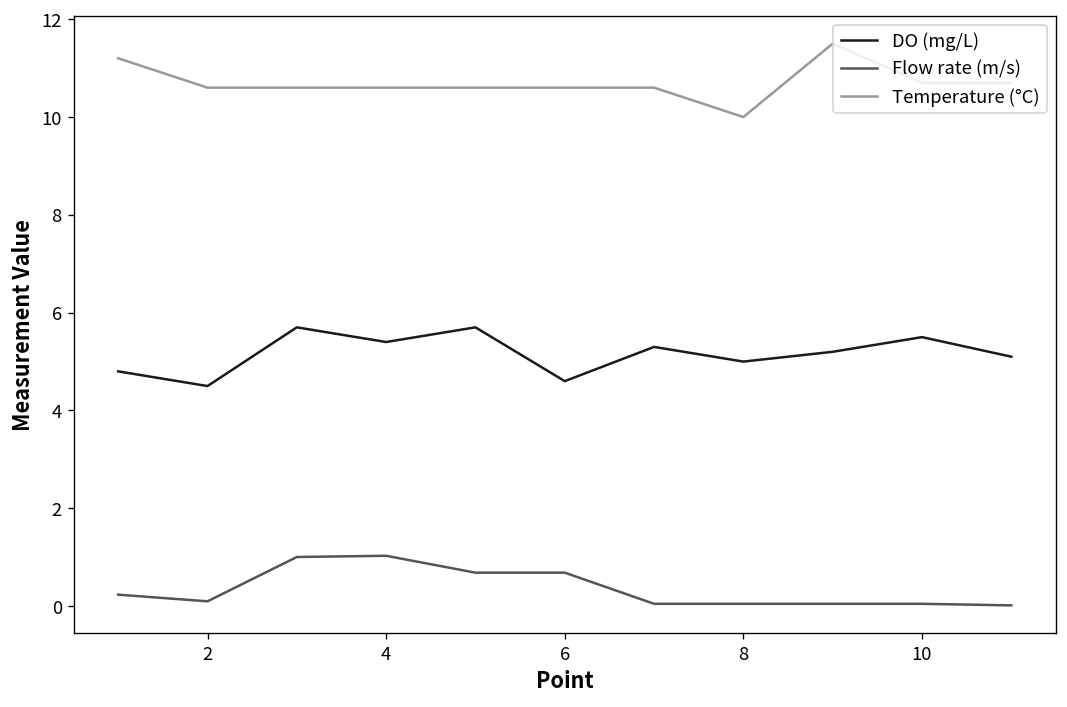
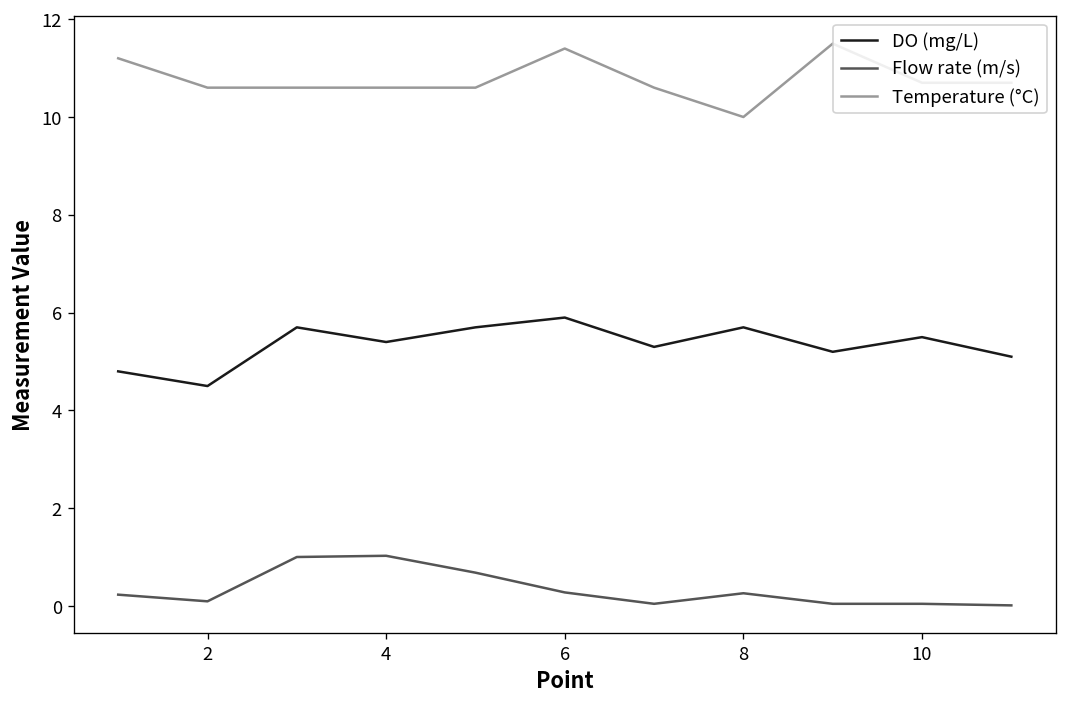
  {
    "DO (mg/L)": {
      "2": 4.5,
      "4": 5.4,
-     "6": 4.6,
-     "8": 5.0,
+     "6": 5.9,
+     "8": 5.7,
      "10": 5.5
    },
    "Flow rate (m/s)": {
      "2": 0.1,
      "4": 1.0,
-     "6": 0.7,
-     "8": 0.0,
+     "6": 0.3,
+     "8": 0.3,
      "10": 0.0
    },
    "Temperature (°C)": {
      "2": 10.6,
      "4": 10.6,
-     "6": 10.6,
+     "6": 11.4,
      "8": 10.0
    }
  }
